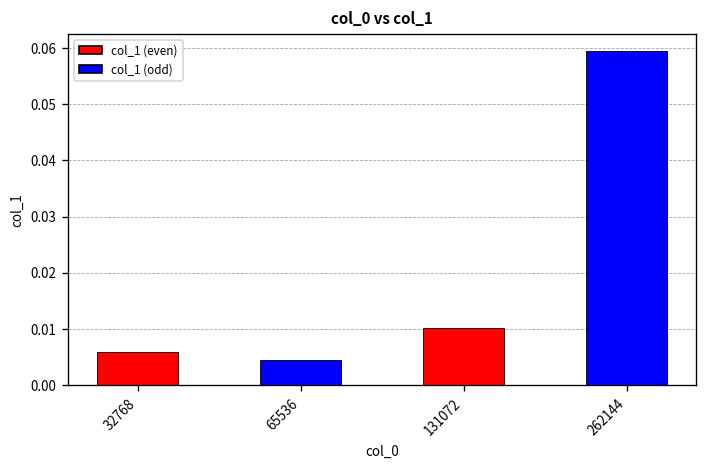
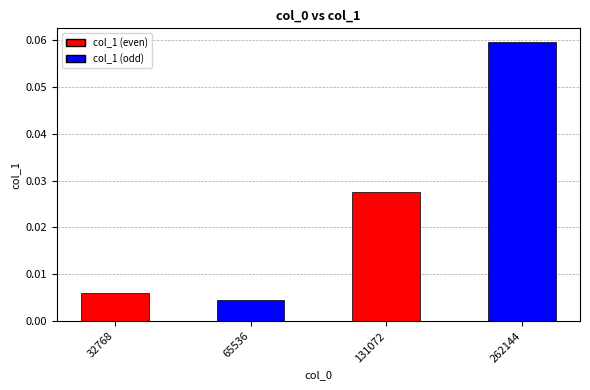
  {
    "32768": 0.006,
    "65536": 0.004,
-   "131072": 0.010,
+   "131072": 0.028,
    "262144": 0.060
  }
